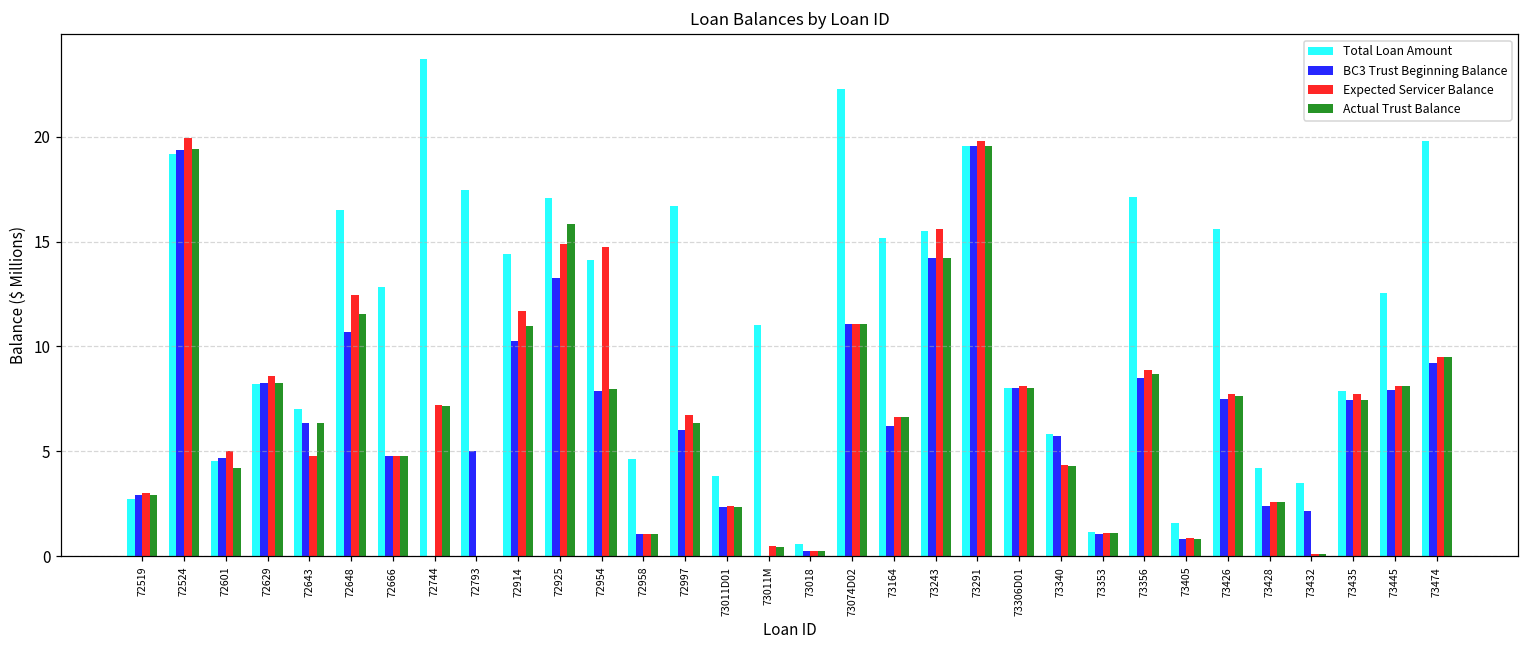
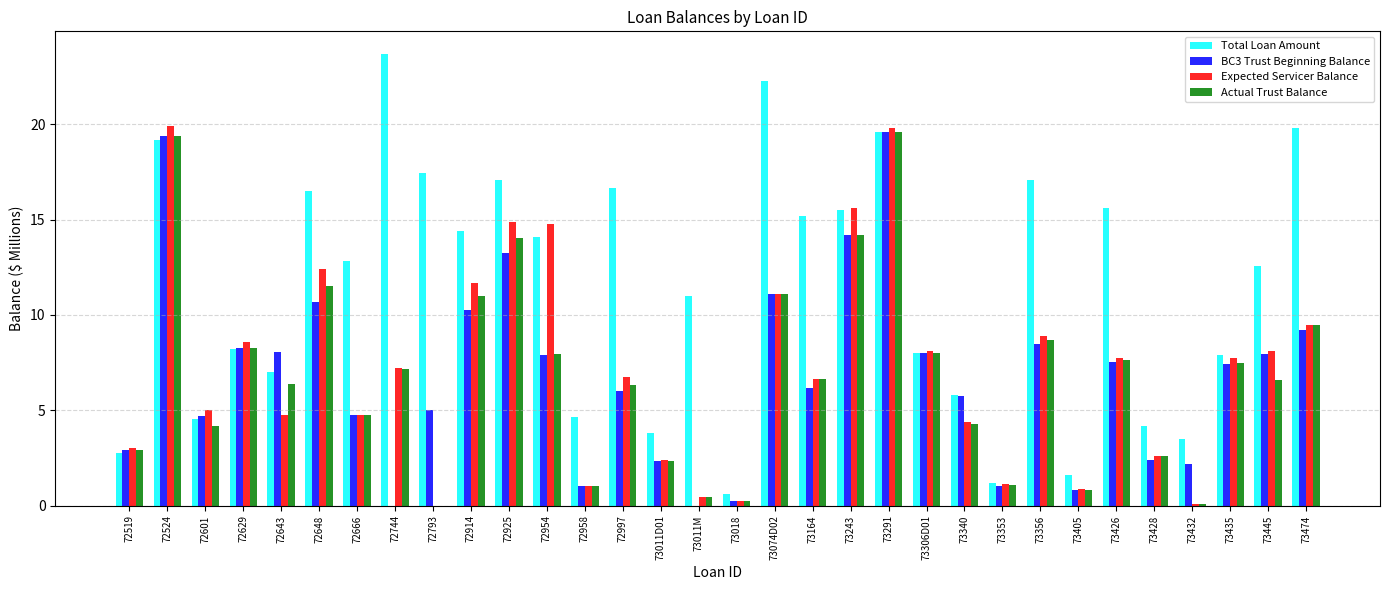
  {
    "Total Loan Amount": {
      "72519": 2.7,
      "72524": 19.2,
      "72601": 4.5,
      "72629": 8.2,
      "72643": 7.0,
      "72648": 16.5,
      "72666": 12.8,
      "72744": 23.7,
      "72793": 17.4,
      "72914": 14.4,
      "72925": 17.1,
      "72954": 14.1,
      "72958": 4.6,
      "72997": 16.7,
      "73011D01": 3.8,
      "73011M": 11.0,
      "73018": 0.6,
      "73074D02": 22.3,
      "73164": 15.2,
      "73243": 15.5,
      "73291": 19.6,
      "73306D01": 8.0,
      "73340": 5.8,
      "73353": 1.2,
      "73356": 17.1,
      "73405": 1.6,
      "73426": 15.6,
      "73428": 4.2,
      "73432": 3.5,
      "73435": 7.9,
      "73445": 12.6,
      "73474": 19.8
    },
    "BC3 Trust Beginning Balance": {
      "72519": 2.9,
      "72524": 19.4,
      "72601": 4.7,
      "72629": 8.2,
-     "72643": 6.4,
+     "72643": 8.0,
      "72648": 10.7,
      "72666": 4.8,
      "72744": 0.0,
      "72793": 5.0,
      "72914": 10.3,
      "72925": 13.2,
      "72954": 7.9,
      "72958": 1.0,
      "72997": 6.0,
      "73011D01": 2.4,
      "73011M": 0.0,
      "73018": 0.2,
      "73074D02": 11.1,
      "73164": 6.2,
      "73243": 14.2,
      "73291": 19.6,
      "73306D01": 8.0,
      "73340": 5.7,
      "73353": 1.0,
      "73356": 8.5,
      "73405": 0.8,
      "73426": 7.5,
      "73428": 2.4,
      "73432": 2.2,
      "73435": 7.5,
      "73445": 7.9,
      "73474": 9.2
    },
    "Expected Servicer Balance": {
      "72519": 3.0,
      "72524": 19.9,
      "72601": 5.0,
      "72629": 8.6,
      "72643": 4.8,
      "72648": 12.4,
      "72666": 4.8,
      "72744": 7.2,
      "72793": 0.0,
      "72914": 11.7,
      "72925": 14.9,
      "72954": 14.8,
      "72958": 1.0,
      "72997": 6.8,
      "73011D01": 2.4,
      "73011M": 0.5,
      "73018": 0.2,
      "73074D02": 11.1,
      "73164": 6.6,
      "73243": 15.6,
      "73291": 19.8,
      "73306D01": 8.1,
      "73340": 4.4,
      "73353": 1.1,
      "73356": 8.9,
      "73405": 0.8,
      "73426": 7.7,
      "73428": 2.6,
      "73435": 7.7,
      "73445": 8.1,
      "73474": 9.5
    },
    "Actual Trust Balance": {
      "72519": 2.9,
      "72524": 19.4,
      "72601": 4.2,
      "72629": 8.3,
      "72643": 6.4,
      "72648": 11.5,
      "72666": 4.8,
      "72744": 7.1,
      "72793": 0.0,
      "72914": 11.0,
-     "72925": 15.8,
+     "72925": 14.0,
      "72954": 8.0,
      "72958": 1.0,
      "72997": 6.3,
      "73011D01": 2.4,
      "73011M": 0.5,
      "73018": 0.2,
      "73074D02": 11.1,
      "73164": 6.6,
      "73243": 14.2,
      "73291": 19.6,
      "73306D01": 8.0,
      "73340": 4.3,
      "73353": 1.1,
      "73356": 8.7,
      "73405": 0.8,
      "73426": 7.6,
      "73428": 2.6,
      "73435": 7.5,
-     "73445": 8.1,
+     "73445": 6.6,
      "73474": 9.5
    }
  }
